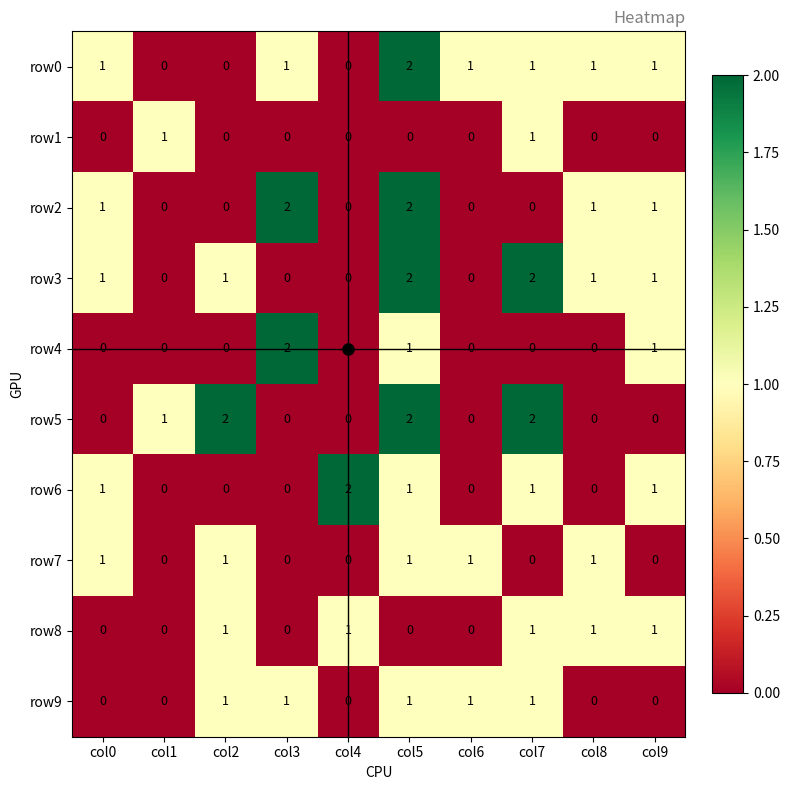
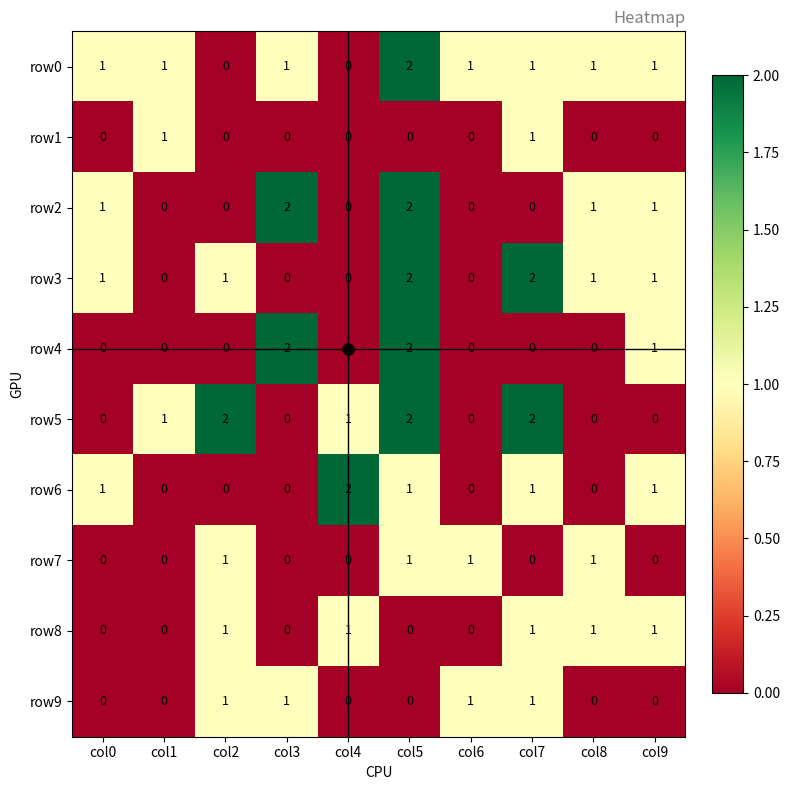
  {
    "row0": {
      "col0": 1,
-     "col1": 0,
+     "col1": 1,
      "col2": 0,
      "col3": 1,
      "col4": 0,
      "col5": 2,
      "col6": 1,
      "col7": 1,
      "col8": 1,
      "col9": 1
    },
    "row1": {
      "col0": 0,
      "col1": 1,
      "col2": 0,
      "col3": 0,
      "col4": 0,
      "col5": 0,
      "col6": 0,
      "col7": 1,
      "col8": 0,
      "col9": 0
    },
    "row2": {
      "col0": 1,
      "col1": 0,
      "col2": 0,
      "col3": 2,
      "col4": 0,
      "col5": 2,
      "col6": 0,
      "col7": 0,
      "col8": 1,
      "col9": 1
    },
    "row3": {
      "col0": 1,
      "col1": 0,
      "col2": 1,
      "col3": 0,
      "col4": 0,
      "col5": 2,
      "col6": 0,
      "col7": 2,
      "col8": 1,
      "col9": 1
    },
    "row4": {
      "col0": 0,
      "col1": 0,
      "col2": 0,
      "col3": 2,
-     "col5": 1,
+     "col5": 2,
      "col6": 0,
      "col7": 0,
      "col8": 0,
      "col9": 1
    },
    "row5": {
      "col0": 0,
      "col1": 1,
      "col2": 2,
      "col3": 0,
-     "col4": 0,
+     "col4": 1,
      "col5": 2,
      "col6": 0,
      "col7": 2,
      "col8": 0,
      "col9": 0
    },
    "row6": {
      "col0": 1,
      "col1": 0,
      "col2": 0,
      "col3": 0,
      "col4": 2,
      "col5": 1,
      "col6": 0,
      "col7": 1,
      "col8": 0,
      "col9": 1
    },
    "row7": {
-     "col0": 1,
+     "col0": 0,
      "col1": 0,
      "col2": 1,
      "col3": 0,
      "col4": 0,
      "col5": 1,
      "col6": 1,
      "col7": 0,
      "col8": 1,
      "col9": 0
    },
    "row8": {
      "col0": 0,
      "col1": 0,
      "col2": 1,
      "col3": 0,
      "col4": 1,
      "col5": 0,
      "col6": 0,
      "col7": 1,
      "col8": 1,
      "col9": 1
    },
    "row9": {
      "col0": 0,
      "col1": 0,
      "col2": 1,
      "col3": 1,
      "col4": 0,
-     "col5": 1,
+     "col5": 0,
      "col6": 1,
      "col7": 1,
      "col8": 0,
      "col9": 0
    }
  }
